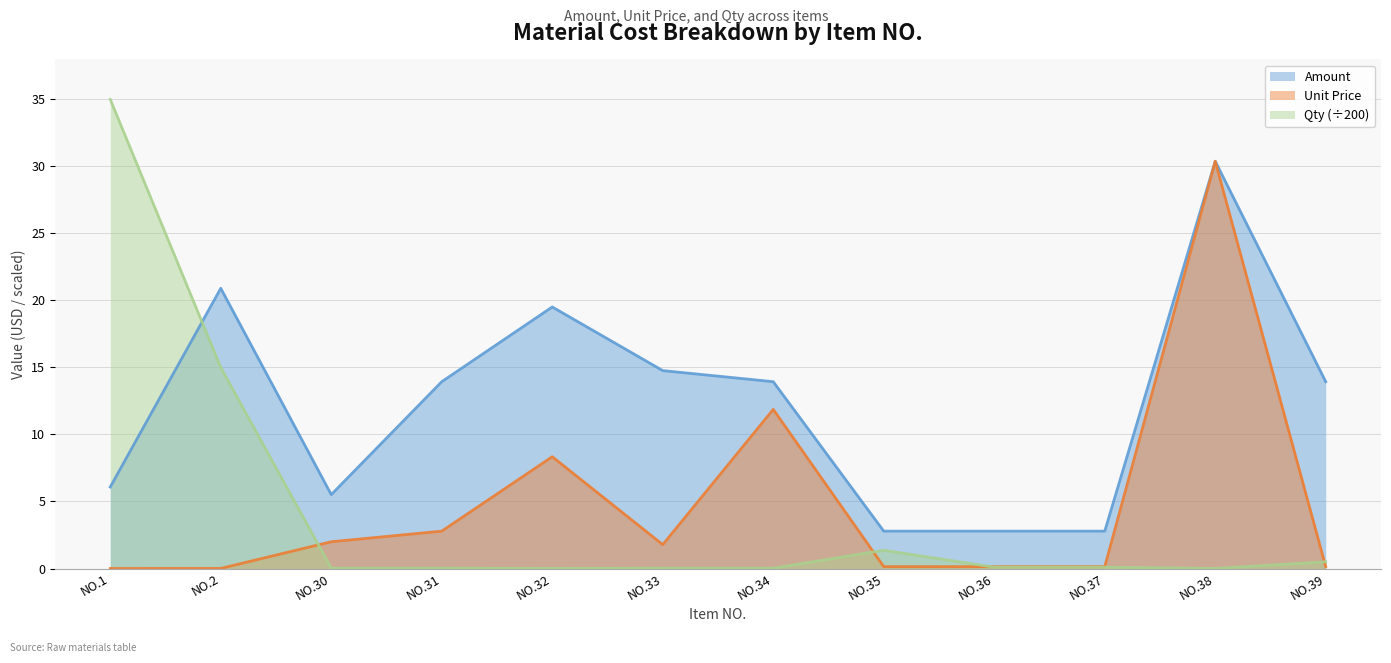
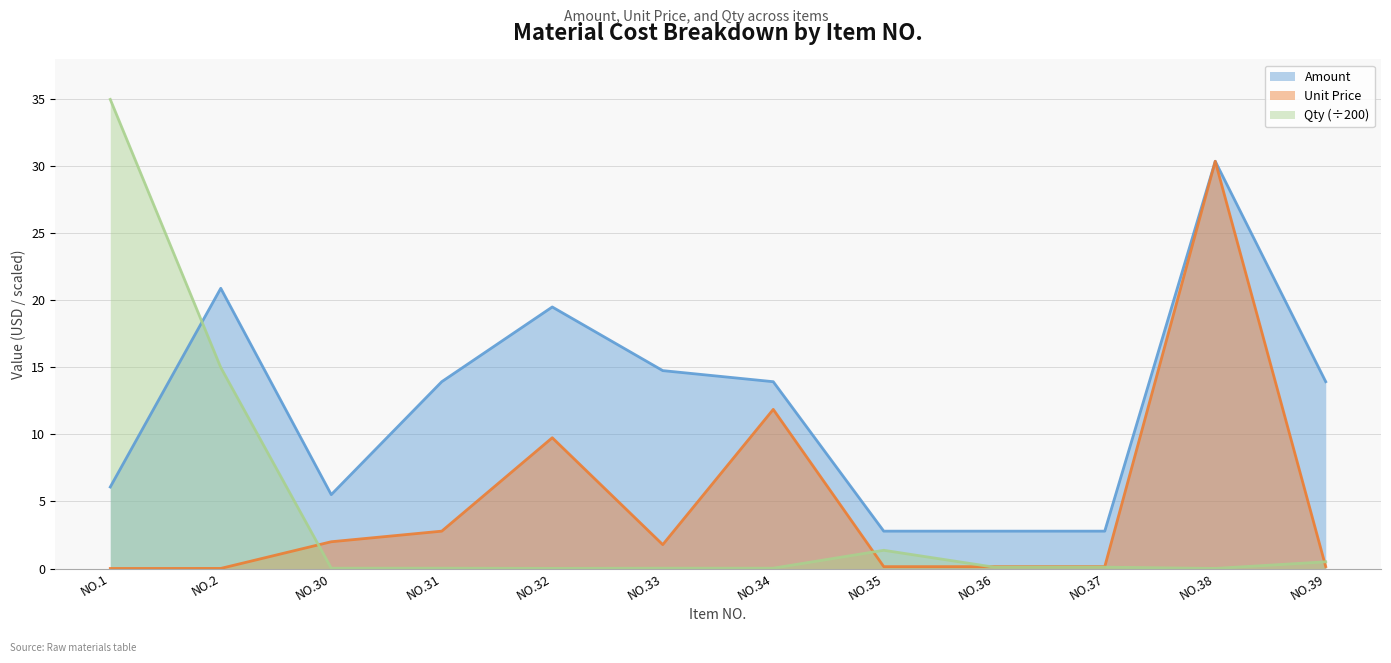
  {
    "Amount": {
      "NO.1": 6.1,
      "NO.2": 20.9,
      "NO.30": 5.5,
      "NO.31": 13.9,
      "NO.32": 19.5,
      "NO.33": 14.8,
      "NO.34": 13.9,
      "NO.35": 2.8,
      "NO.36": 2.8,
      "NO.37": 2.8,
      "NO.39": 13.9
    },
    "Unit Price": {
      "NO.1": 0.0,
      "NO.2": 0.0,
      "NO.30": 2.0,
      "NO.31": 2.8,
-     "NO.32": 8.3,
+     "NO.32": 9.8,
      "NO.33": 1.8,
      "NO.34": 11.9,
      "NO.35": 0.1,
      "NO.39": 0.1
    },
    "Qty (÷200)": {
      "NO.1": 35.0,
      "NO.2": 15.0,
      "NO.30": 0.0,
      "NO.31": 0.0,
      "NO.32": 0.0,
      "NO.33": 0.0,
      "NO.34": 0.0,
      "NO.35": 1.4,
      "NO.38": 0.0,
      "NO.39": 0.5
    }
  }
